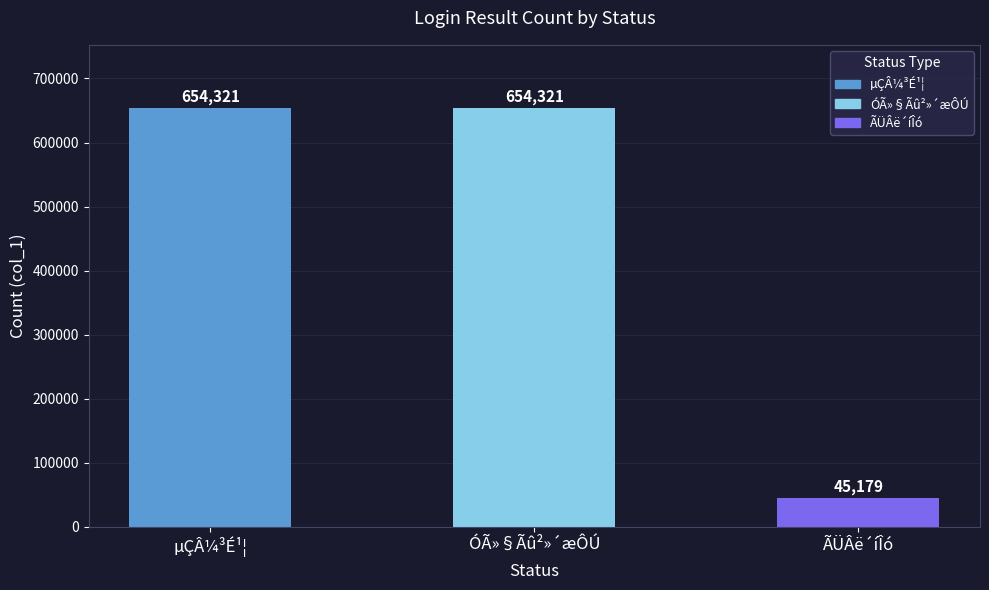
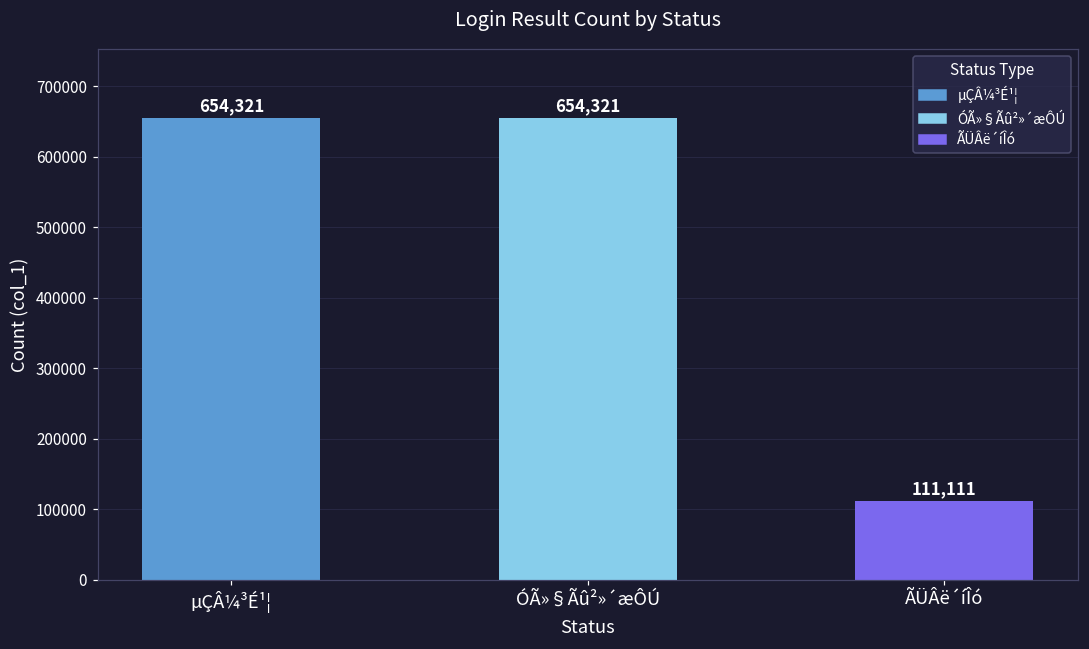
  {
    "µÇÂ¼³É¹¦": "654,321",
    "ÓÃ»§Ãû²»´æÔÚ": "654,321",
-   "ÃÜÂë´íÎó": "45,179"
+   "ÃÜÂë´íÎó": "111,111"
  }
